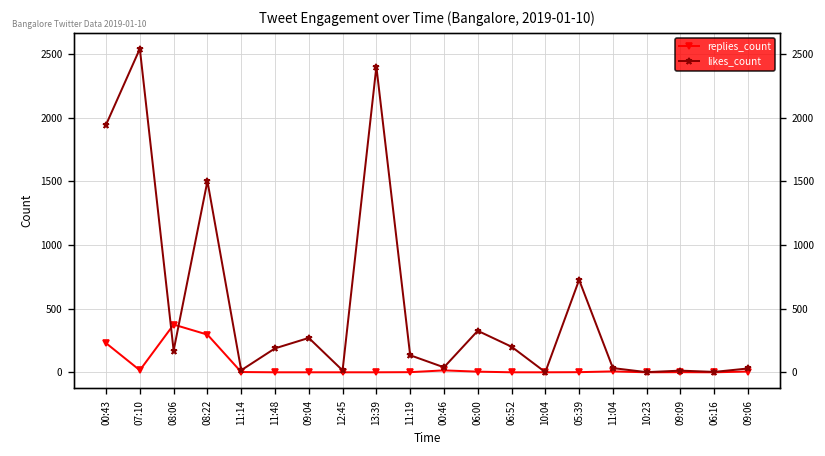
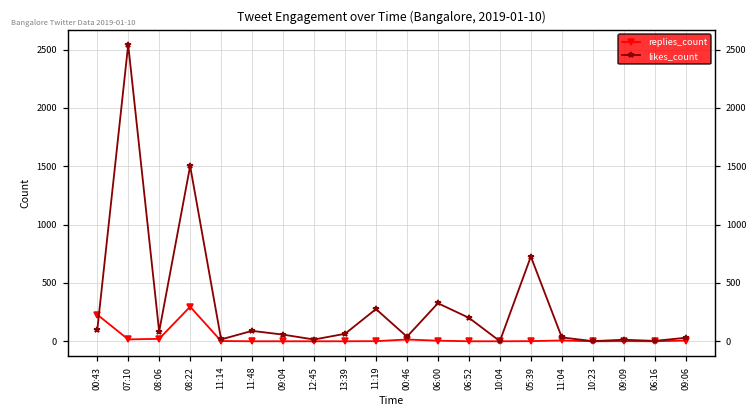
  {
    "replies_count": {
      "00:43": 230,
      "07:10": 20,
-     "08:06": 380,
+     "08:06": 20,
      "08:22": 300,
      "11:48": 0,
      "09:04": 0,
      "13:39": 0,
      "11:19": 0,
      "00:46": 20,
      "06:00": 10,
      "06:52": 0,
      "05:39": 0,
      "11:04": 10
    },
    "likes_count": {
-     "00:43": 1950,
+     "00:43": 90,
      "07:10": 2540,
-     "08:06": 170,
+     "08:06": 80,
      "08:22": 1500,
-     "11:48": 190,
-     "09:04": 270,
-     "13:39": 2400,
-     "11:19": 130,
+     "11:48": 90,
+     "09:04": 60,
+     "13:39": 60,
+     "11:19": 280,
      "00:46": 40,
      "06:00": 330,
      "06:52": 200,
      "05:39": 730,
      "11:04": 30
    }
  }
